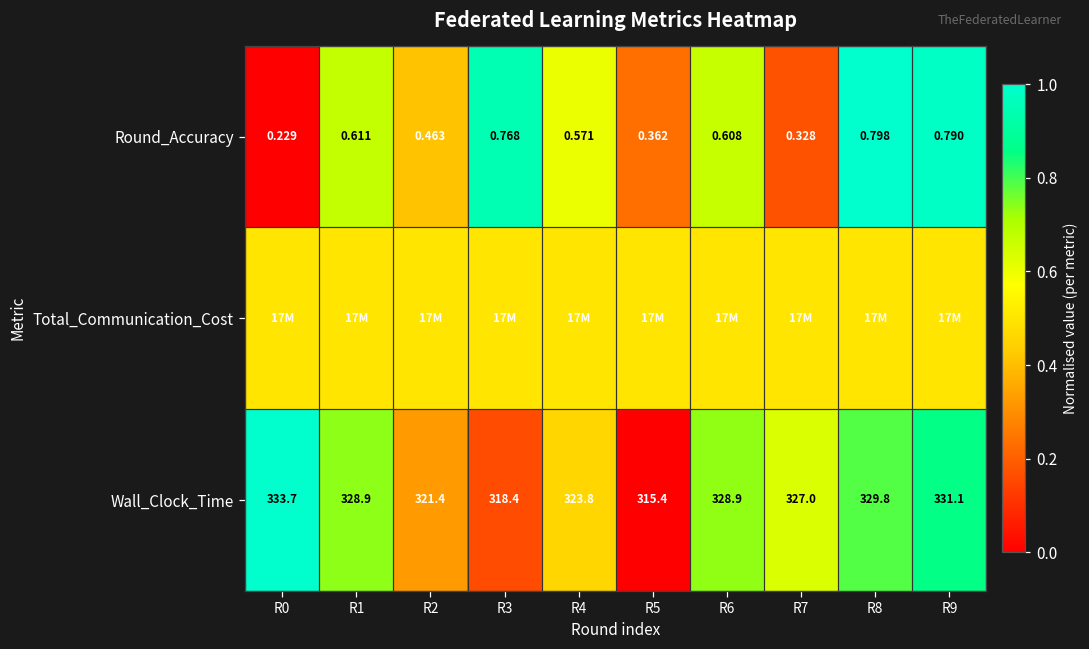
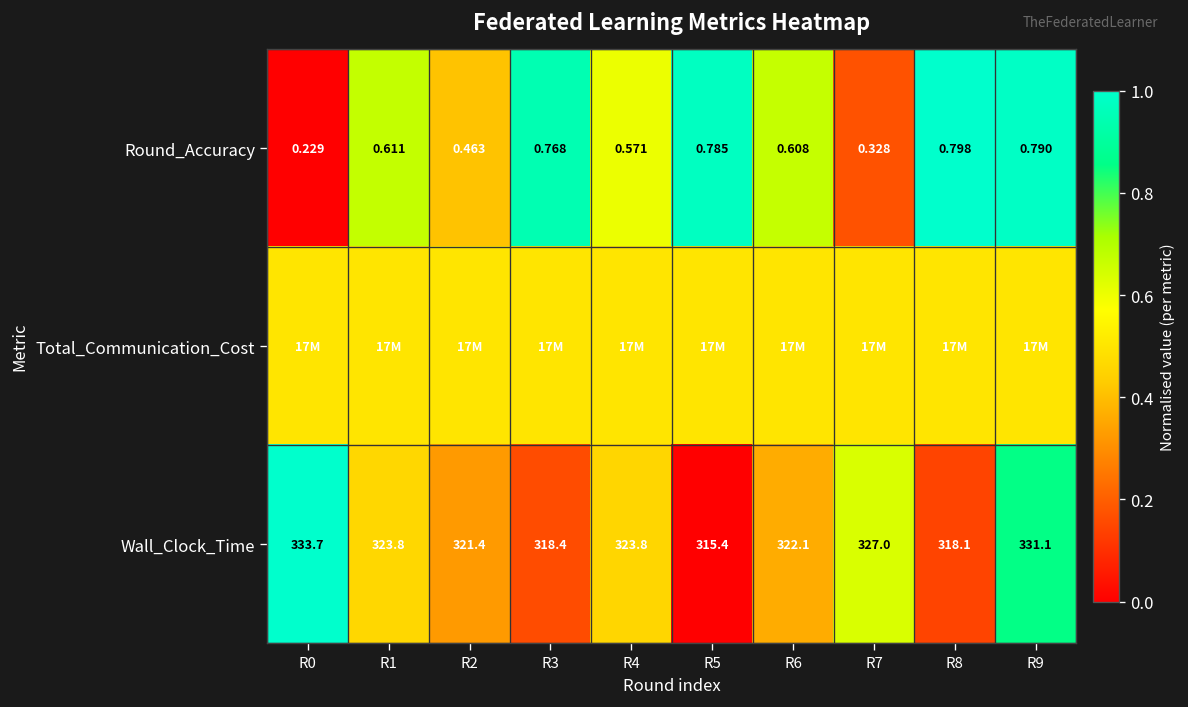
  {
    "Round_Accuracy": {
      "R0": "0.229",
      "R1": "0.611",
      "R2": "0.463",
      "R3": "0.768",
      "R4": "0.571",
-     "R5": "0.362",
+     "R5": "0.785",
      "R6": "0.608",
      "R7": "0.328",
      "R8": "0.798",
      "R9": "0.790"
    },
    "Total_Communication_Cost": {
      "R0": "17M",
      "R1": "17M",
      "R2": "17M",
      "R3": "17M",
      "R4": "17M",
      "R5": "17M",
      "R6": "17M",
      "R7": "17M",
      "R8": "17M",
      "R9": "17M"
    },
    "Wall_Clock_Time": {
      "R0": "333.7",
-     "R1": "328.9",
+     "R1": "323.8",
      "R2": "321.4",
      "R3": "318.4",
      "R4": "323.8",
      "R5": "315.4",
-     "R6": "328.9",
+     "R6": "322.1",
      "R7": "327.0",
-     "R8": "329.8",
+     "R8": "318.1",
      "R9": "331.1"
    }
  }
